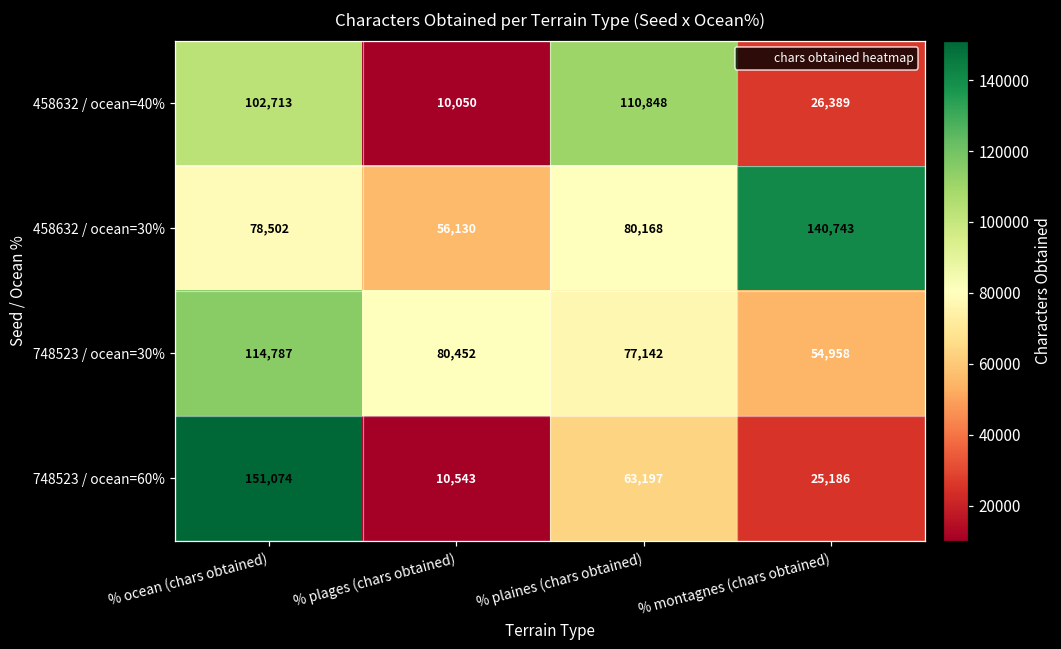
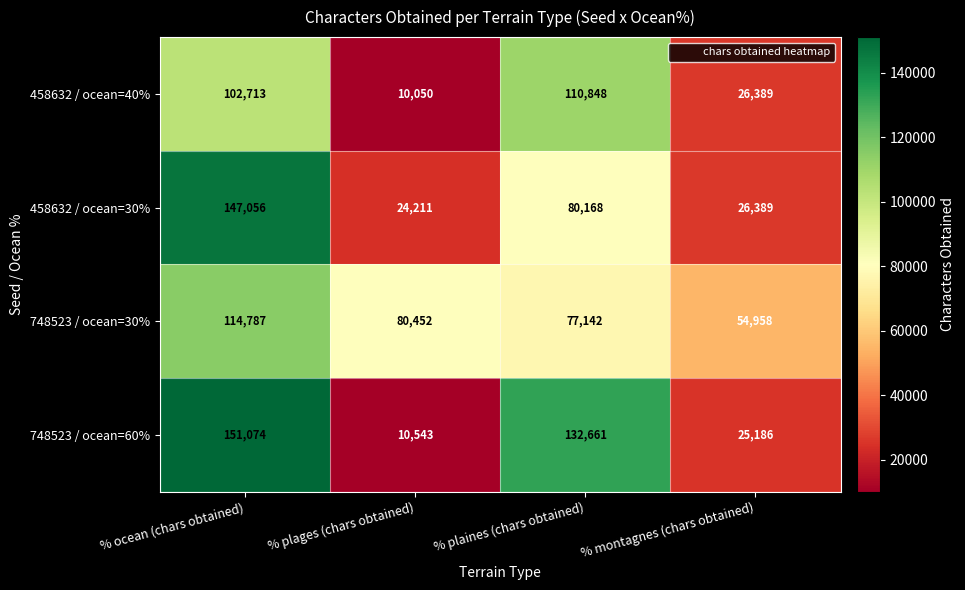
  {
    "458632 / ocean=40%": {
      "% ocean (chars obtained)": "102,713",
      "% plages (chars obtained)": "10,050",
      "% plaines (chars obtained)": "110,848",
      "% montagnes (chars obtained)": "26,389"
    },
    "458632 / ocean=30%": {
-     "% ocean (chars obtained)": "78,502",
-     "% plages (chars obtained)": "56,130",
+     "% ocean (chars obtained)": "147,056",
+     "% plages (chars obtained)": "24,211",
      "% plaines (chars obtained)": "80,168",
-     "% montagnes (chars obtained)": "140,743"
+     "% montagnes (chars obtained)": "26,389"
    },
    "748523 / ocean=30%": {
      "% ocean (chars obtained)": "114,787",
      "% plages (chars obtained)": "80,452",
      "% plaines (chars obtained)": "77,142",
      "% montagnes (chars obtained)": "54,958"
    },
    "748523 / ocean=60%": {
      "% ocean (chars obtained)": "151,074",
      "% plages (chars obtained)": "10,543",
-     "% plaines (chars obtained)": "63,197",
+     "% plaines (chars obtained)": "132,661",
      "% montagnes (chars obtained)": "25,186"
    }
  }
